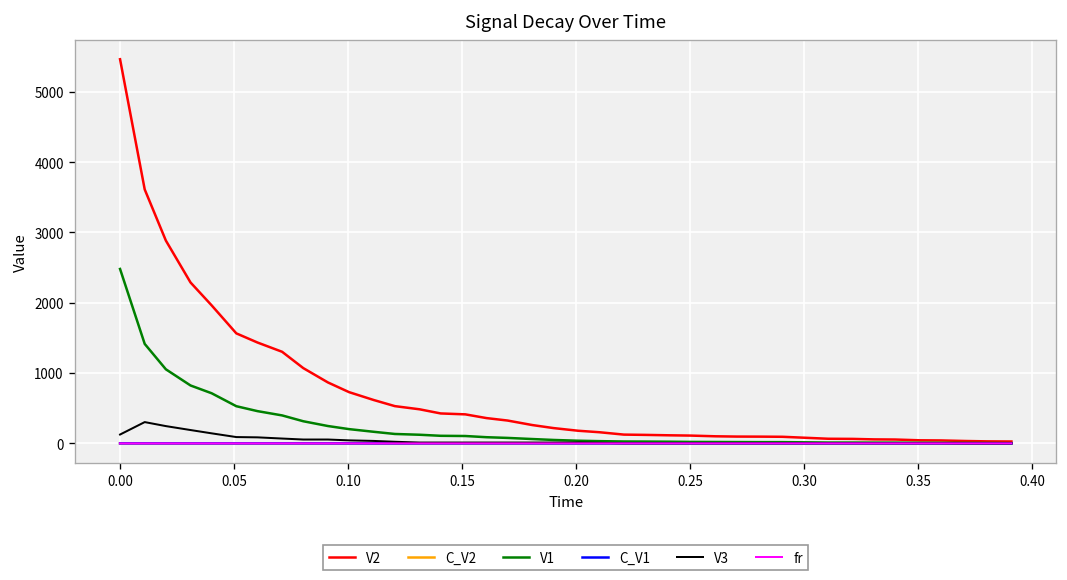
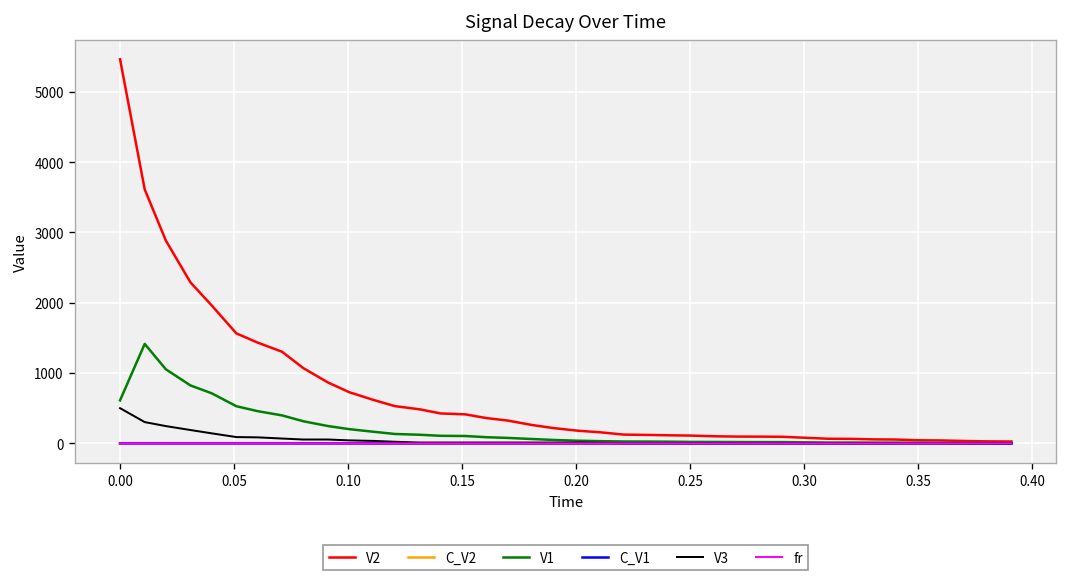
  {
    "V2": {
      "0.00": 5500
    },
    "fr": {
      "0.00": 0
    },
    "V1": {
-     "0.00": 2500
+     "0.00": 600
    },
    "V3": {
-     "0.00": 100
+     "0.00": 500
    }
  }
